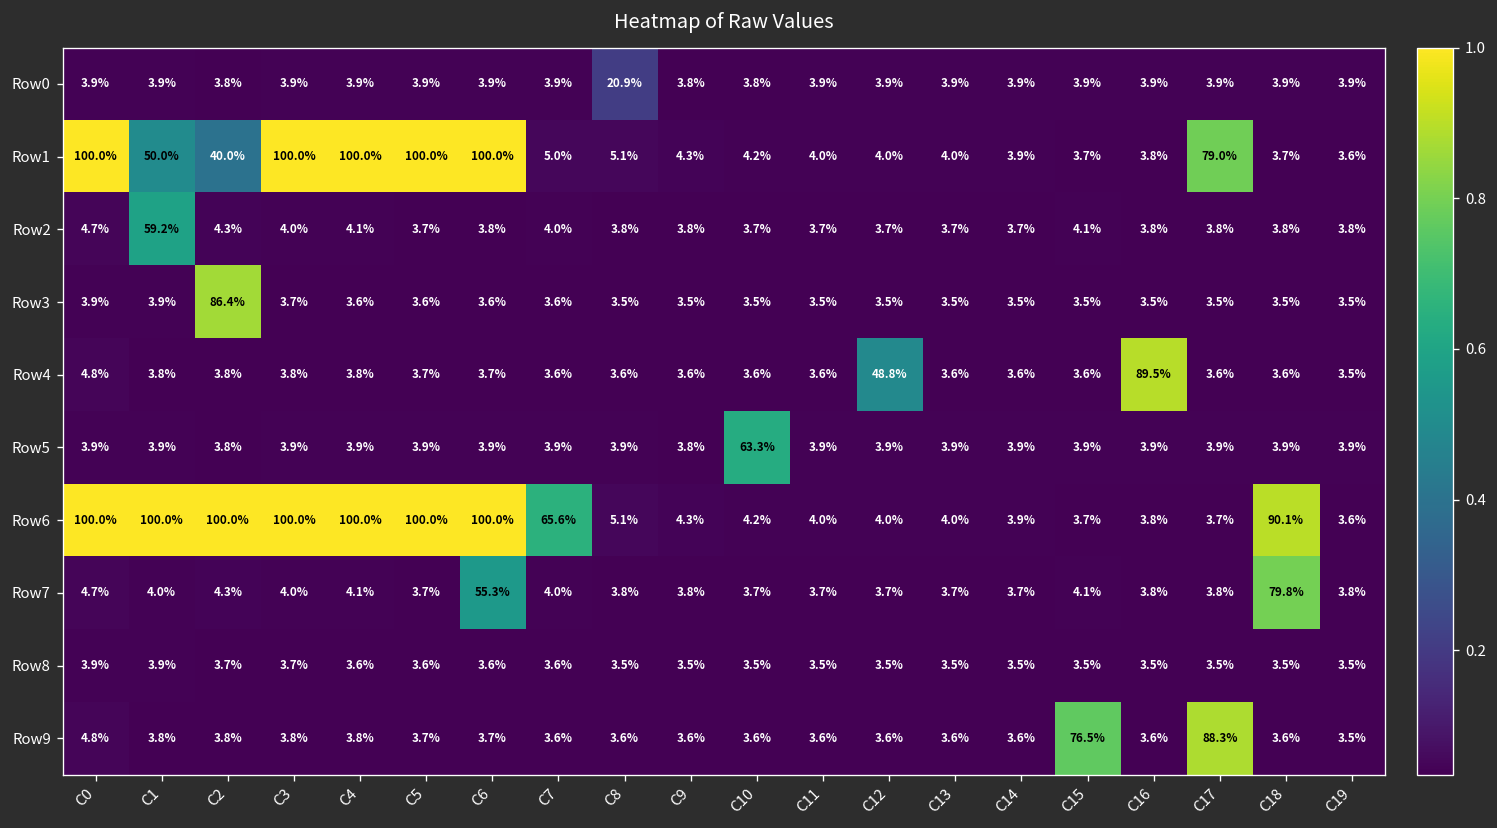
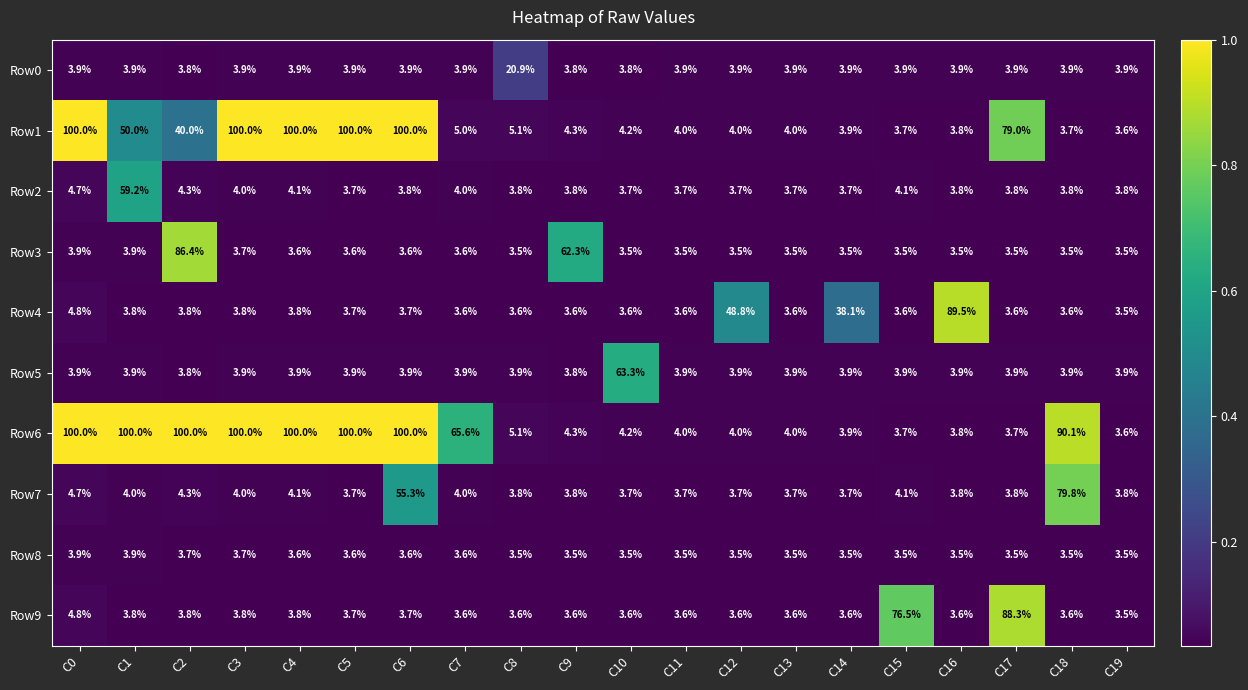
  {
    "Row0": {
      "C0": "3.9%",
      "C1": "3.9%",
      "C2": "3.8%",
      "C3": "3.9%",
      "C4": "3.9%",
      "C5": "3.9%",
      "C6": "3.9%",
      "C7": "3.9%",
      "C8": "20.9%",
      "C9": "3.8%",
      "C10": "3.8%",
      "C11": "3.9%",
      "C12": "3.9%",
      "C13": "3.9%",
      "C14": "3.9%",
      "C15": "3.9%",
      "C16": "3.9%",
      "C17": "3.9%",
      "C18": "3.9%",
      "C19": "3.9%"
    },
    "Row1": {
      "C0": "100.0%",
      "C1": "50.0%",
      "C2": "40.0%",
      "C3": "100.0%",
      "C4": "100.0%",
      "C5": "100.0%",
      "C6": "100.0%",
      "C7": "5.0%",
      "C8": "5.1%",
      "C9": "4.3%",
      "C10": "4.2%",
      "C11": "4.0%",
      "C12": "4.0%",
      "C13": "4.0%",
      "C14": "3.9%",
      "C15": "3.7%",
      "C16": "3.8%",
      "C17": "79.0%",
      "C18": "3.7%",
      "C19": "3.6%"
    },
    "Row2": {
      "C0": "4.7%",
      "C1": "59.2%",
      "C2": "4.3%",
      "C3": "4.0%",
      "C4": "4.1%",
      "C5": "3.7%",
      "C6": "3.8%",
      "C7": "4.0%",
      "C8": "3.8%",
      "C9": "3.8%",
      "C10": "3.7%",
      "C11": "3.7%",
      "C12": "3.7%",
      "C13": "3.7%",
      "C14": "3.7%",
      "C15": "4.1%",
      "C16": "3.8%",
      "C17": "3.8%",
      "C18": "3.8%",
      "C19": "3.8%"
    },
    "Row3": {
      "C0": "3.9%",
      "C1": "3.9%",
      "C2": "86.4%",
      "C3": "3.7%",
      "C4": "3.6%",
      "C5": "3.6%",
      "C6": "3.6%",
      "C7": "3.6%",
      "C8": "3.5%",
-     "C9": "3.5%",
+     "C9": "62.3%",
      "C10": "3.5%",
      "C11": "3.5%",
      "C12": "3.5%",
      "C13": "3.5%",
      "C14": "3.5%",
      "C15": "3.5%",
      "C16": "3.5%",
      "C17": "3.5%",
      "C18": "3.5%",
      "C19": "3.5%"
    },
    "Row4": {
      "C0": "4.8%",
      "C1": "3.8%",
      "C2": "3.8%",
      "C3": "3.8%",
      "C4": "3.8%",
      "C5": "3.7%",
      "C6": "3.7%",
      "C7": "3.6%",
      "C8": "3.6%",
      "C9": "3.6%",
      "C10": "3.6%",
      "C11": "3.6%",
      "C12": "48.8%",
      "C13": "3.6%",
-     "C14": "3.6%",
+     "C14": "38.1%",
      "C15": "3.6%",
      "C16": "89.5%",
      "C17": "3.6%",
      "C18": "3.6%",
      "C19": "3.5%"
    },
    "Row5": {
      "C0": "3.9%",
      "C1": "3.9%",
      "C2": "3.8%",
      "C3": "3.9%",
      "C4": "3.9%",
      "C5": "3.9%",
      "C6": "3.9%",
      "C7": "3.9%",
      "C8": "3.9%",
      "C9": "3.8%",
      "C10": "63.3%",
      "C11": "3.9%",
      "C12": "3.9%",
      "C13": "3.9%",
      "C14": "3.9%",
      "C15": "3.9%",
      "C16": "3.9%",
      "C17": "3.9%",
      "C18": "3.9%",
      "C19": "3.9%"
    },
    "Row6": {
      "C0": "100.0%",
      "C1": "100.0%",
      "C2": "100.0%",
      "C3": "100.0%",
      "C4": "100.0%",
      "C5": "100.0%",
      "C6": "100.0%",
      "C7": "65.6%",
      "C8": "5.1%",
      "C9": "4.3%",
      "C10": "4.2%",
      "C11": "4.0%",
      "C12": "4.0%",
      "C13": "4.0%",
      "C14": "3.9%",
      "C15": "3.7%",
      "C16": "3.8%",
      "C17": "3.7%",
      "C18": "90.1%",
      "C19": "3.6%"
    },
    "Row7": {
      "C0": "4.7%",
      "C1": "4.0%",
      "C2": "4.3%",
      "C3": "4.0%",
      "C4": "4.1%",
      "C5": "3.7%",
      "C6": "55.3%",
      "C7": "4.0%",
      "C8": "3.8%",
      "C9": "3.8%",
      "C10": "3.7%",
      "C11": "3.7%",
      "C12": "3.7%",
      "C13": "3.7%",
      "C14": "3.7%",
      "C15": "4.1%",
      "C16": "3.8%",
      "C17": "3.8%",
      "C18": "79.8%",
      "C19": "3.8%"
    },
    "Row8": {
      "C0": "3.9%",
      "C1": "3.9%",
      "C2": "3.7%",
      "C3": "3.7%",
      "C4": "3.6%",
      "C5": "3.6%",
      "C6": "3.6%",
      "C7": "3.6%",
      "C8": "3.5%",
      "C9": "3.5%",
      "C10": "3.5%",
      "C11": "3.5%",
      "C12": "3.5%",
      "C13": "3.5%",
      "C14": "3.5%",
      "C15": "3.5%",
      "C16": "3.5%",
      "C17": "3.5%",
      "C18": "3.5%",
      "C19": "3.5%"
    },
    "Row9": {
      "C0": "4.8%",
      "C1": "3.8%",
      "C2": "3.8%",
      "C3": "3.8%",
      "C4": "3.8%",
      "C5": "3.7%",
      "C6": "3.7%",
      "C7": "3.6%",
      "C8": "3.6%",
      "C9": "3.6%",
      "C10": "3.6%",
      "C11": "3.6%",
      "C12": "3.6%",
      "C13": "3.6%",
      "C14": "3.6%",
      "C15": "76.5%",
      "C16": "3.6%",
      "C17": "88.3%",
      "C18": "3.6%",
      "C19": "3.5%"
    }
  }
